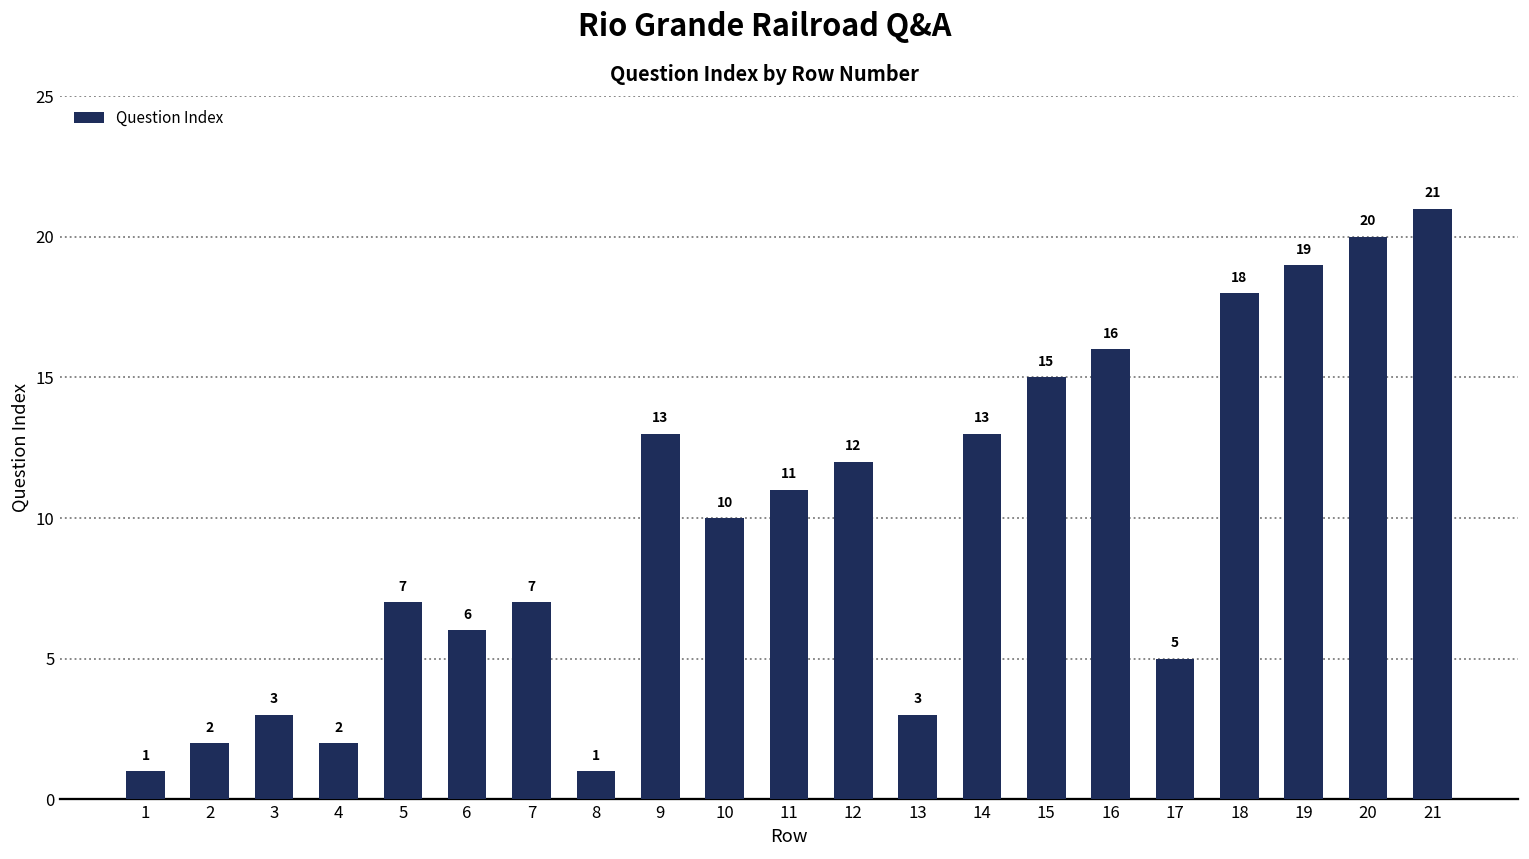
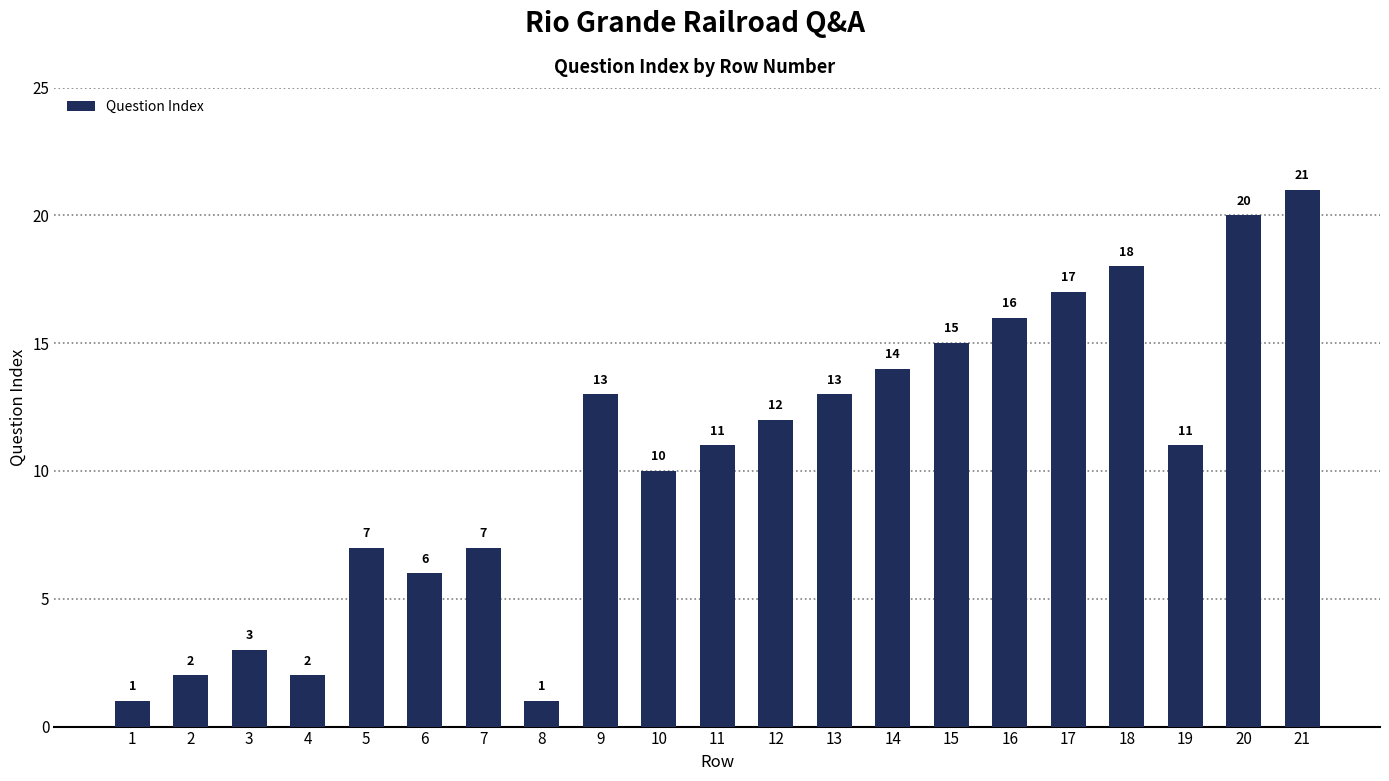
  {
    "1": 1,
    "2": 2,
    "3": 3,
    "4": 2,
    "5": 7,
    "6": 6,
    "7": 7,
    "8": 1,
    "9": 13,
    "10": 10,
    "11": 11,
    "12": 12,
-   "13": 3,
-   "14": 13,
+   "13": 13,
+   "14": 14,
    "15": 15,
    "16": 16,
-   "17": 5,
+   "17": 17,
    "18": 18,
-   "19": 19,
+   "19": 11,
    "20": 20,
    "21": 21
  }
